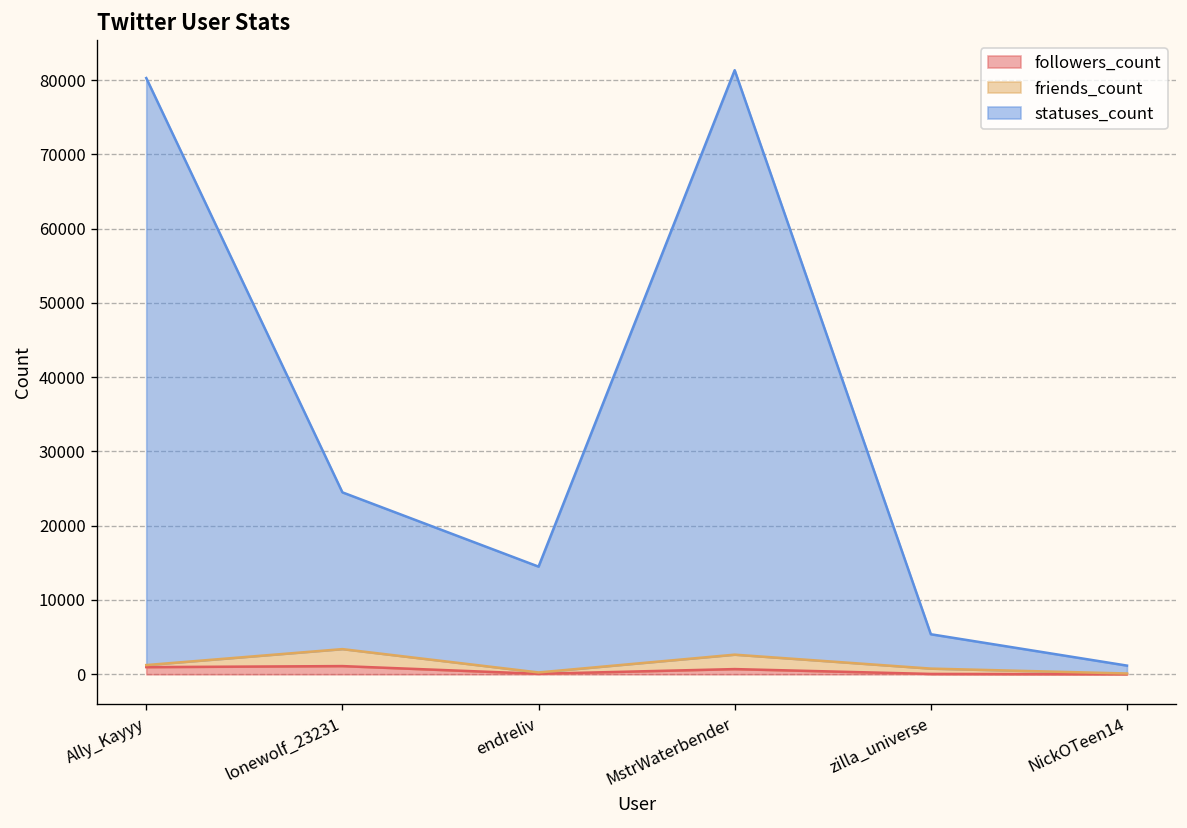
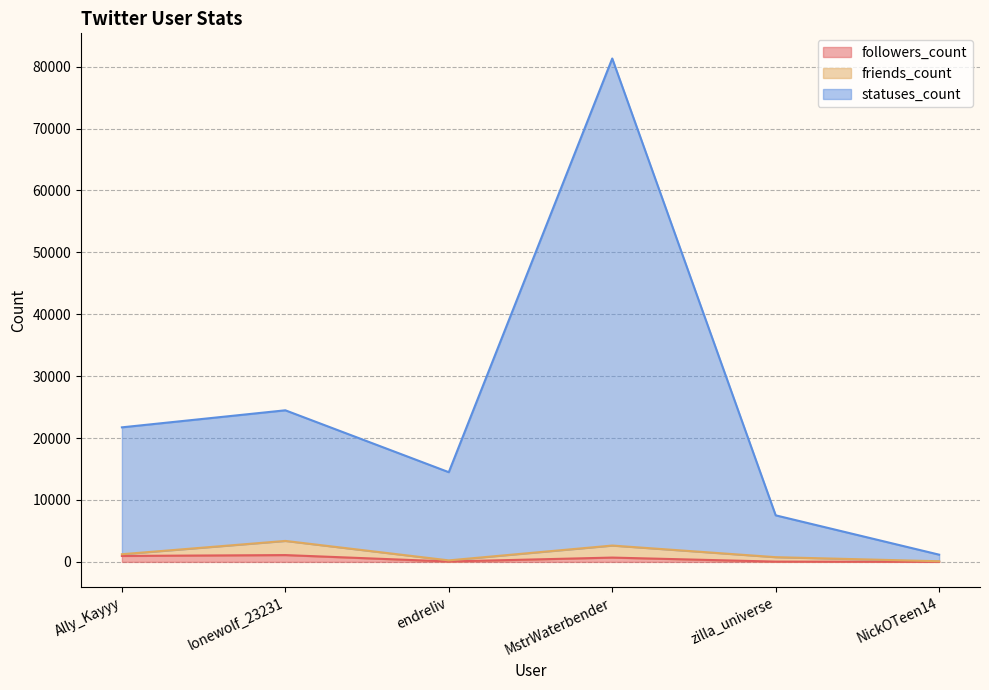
  {
    "statuses_count": {
-     "Ally_Kayyy": 79000,
+     "Ally_Kayyy": 20000,
      "lonewolf_23231": 21000,
      "endreliv": 14000,
      "MstrWaterbender": 79000,
-     "zilla_universe": 5000,
+     "zilla_universe": 7000,
      "NickOTeen14": 1000
    }
  }
